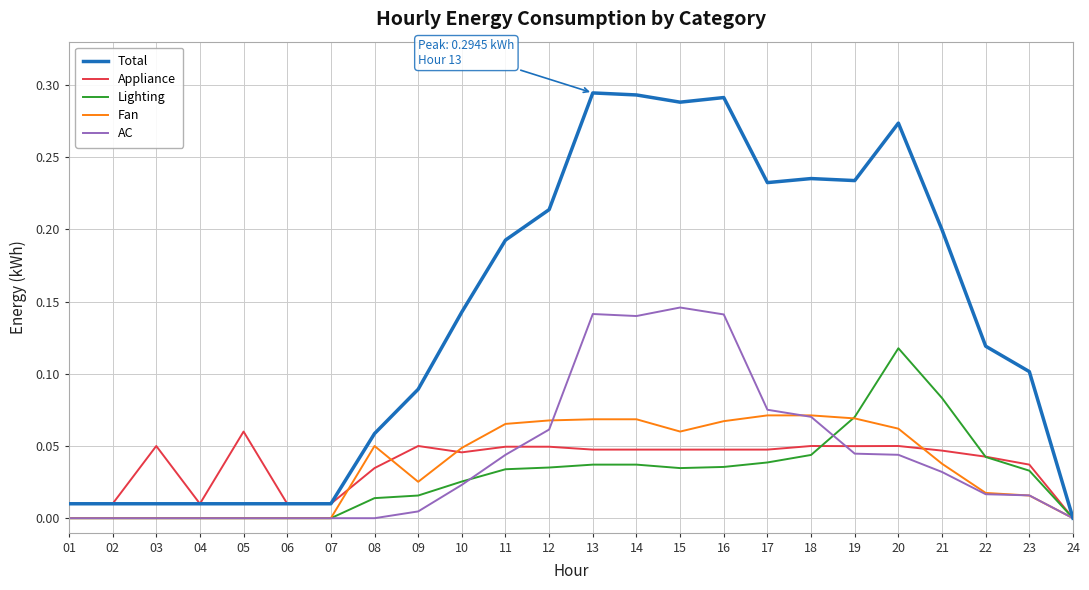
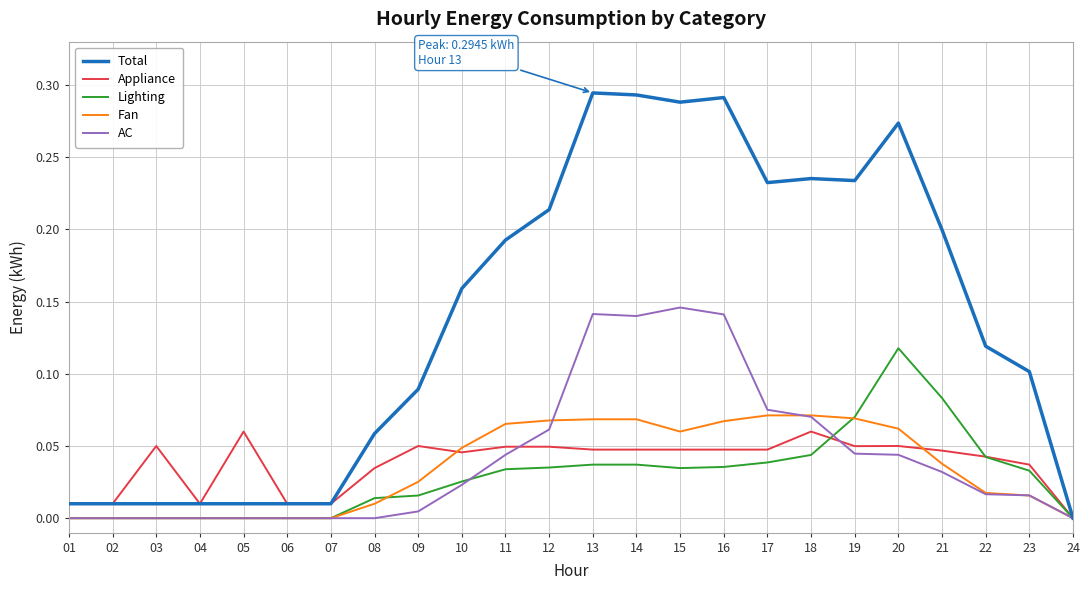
  {
    "Total": {
      "03": 0.010,
      "05": 0.010,
      "08": 0.059,
      "09": 0.089,
-     "10": 0.143,
+     "10": 0.159,
      "11": 0.193,
      "12": 0.214,
      "14": 0.293,
      "15": 0.288,
      "16": 0.291,
      "17": 0.232,
      "18": 0.235,
      "19": 0.234,
      "20": 0.274,
      "21": 0.200,
      "22": 0.119,
      "23": 0.102
    },
    "Appliance": {
      "03": 0.05,
      "05": 0.06,
      "08": 0.035,
      "09": 0.05,
      "10": 0.046,
      "11": 0.05,
      "12": 0.05,
      "13": 0.048,
      "14": 0.048,
      "15": 0.048,
      "16": 0.048,
      "17": 0.048,
-     "18": 0.05,
+     "18": 0.06,
      "19": 0.05,
      "20": 0.05,
      "21": 0.047,
      "23": 0.037
    },
    "Lighting": {
      "08": 0.014,
      "09": 0.016,
      "10": 0.025,
      "11": 0.034,
      "12": 0.035,
      "13": 0.037,
      "14": 0.037,
      "15": 0.035,
      "16": 0.036,
      "17": 0.039,
      "18": 0.044,
      "20": 0.118,
      "21": 0.083,
      "23": 0.033
    },
    "Fan": {
-     "08": 0.05,
+     "08": 0.01,
      "09": 0.025,
      "10": 0.05,
      "11": 0.065,
      "12": 0.068,
      "13": 0.07,
      "14": 0.07,
      "15": 0.06,
      "16": 0.067,
      "17": 0.07,
      "20": 0.062,
      "21": 0.038
    },
    "AC": {
      "08": 0.000,
      "09": 0.005,
      "10": 0.023,
      "11": 0.044,
      "12": 0.061,
      "13": 0.141,
      "14": 0.140,
      "15": 0.146,
      "16": 0.141,
      "17": 0.075,
      "19": 0.045,
      "20": 0.044,
      "21": 0.032
    }
  }
